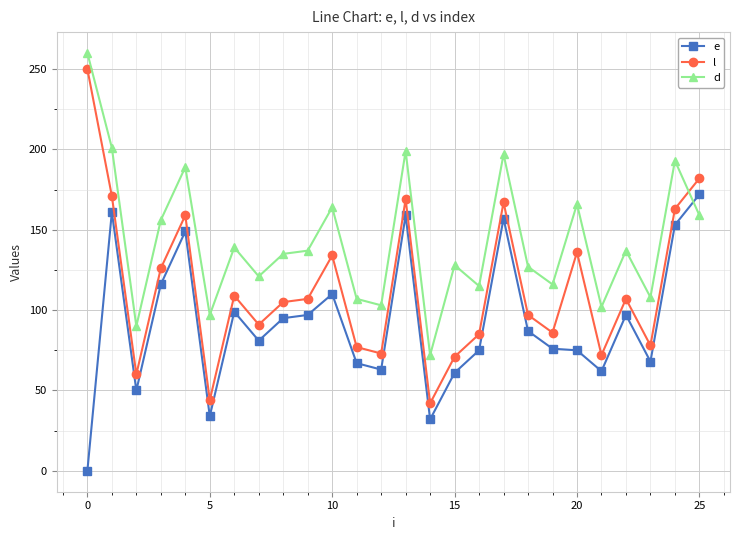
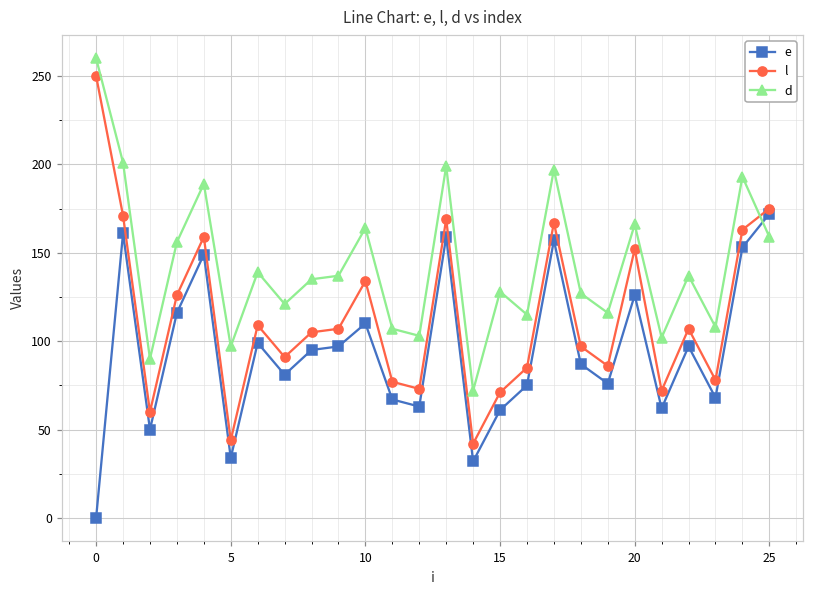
  {
    "e": {
      "0": 0,
      "5": 34,
      "10": 110,
      "15": 61,
-     "20": 75,
+     "20": 126,
      "25": 172
    },
    "l": {
      "0": 250,
      "5": 44,
      "10": 134,
      "15": 71,
-     "20": 136,
-     "25": 182
+     "20": 152,
+     "25": 175
    },
    "d": {
      "0": 260,
      "5": 97,
      "10": 164,
      "15": 128,
      "20": 166,
      "25": 159
    }
  }
